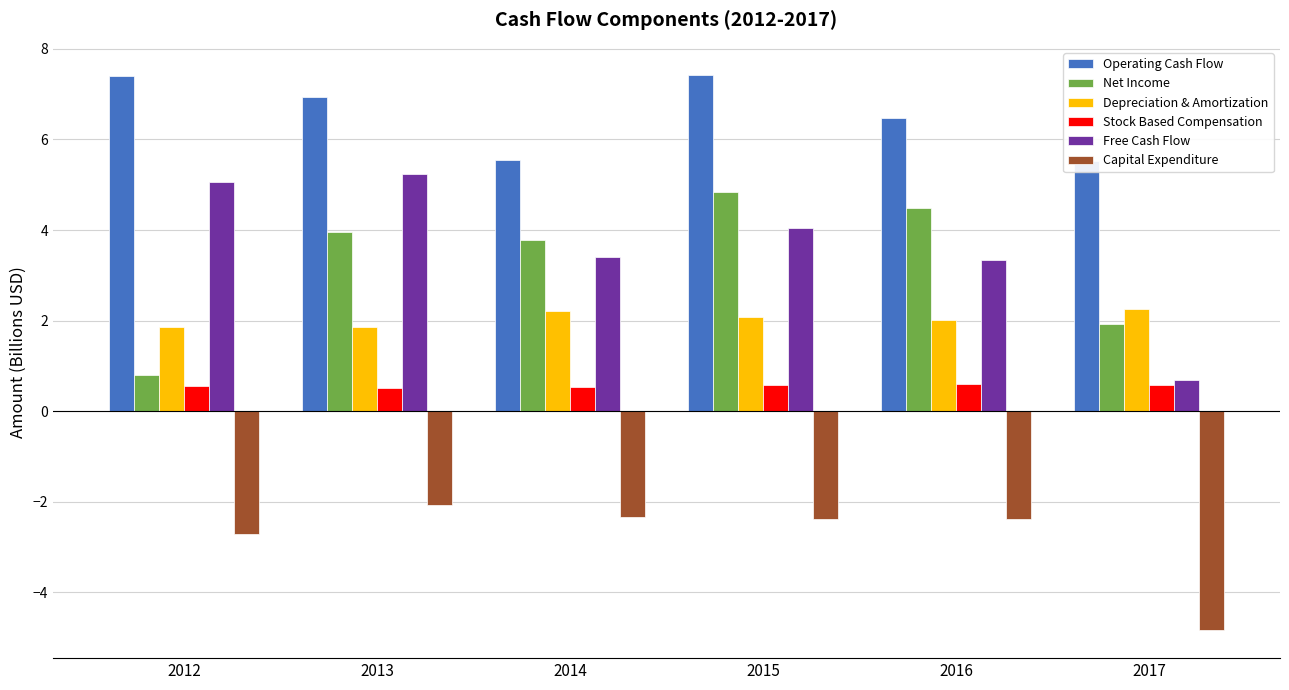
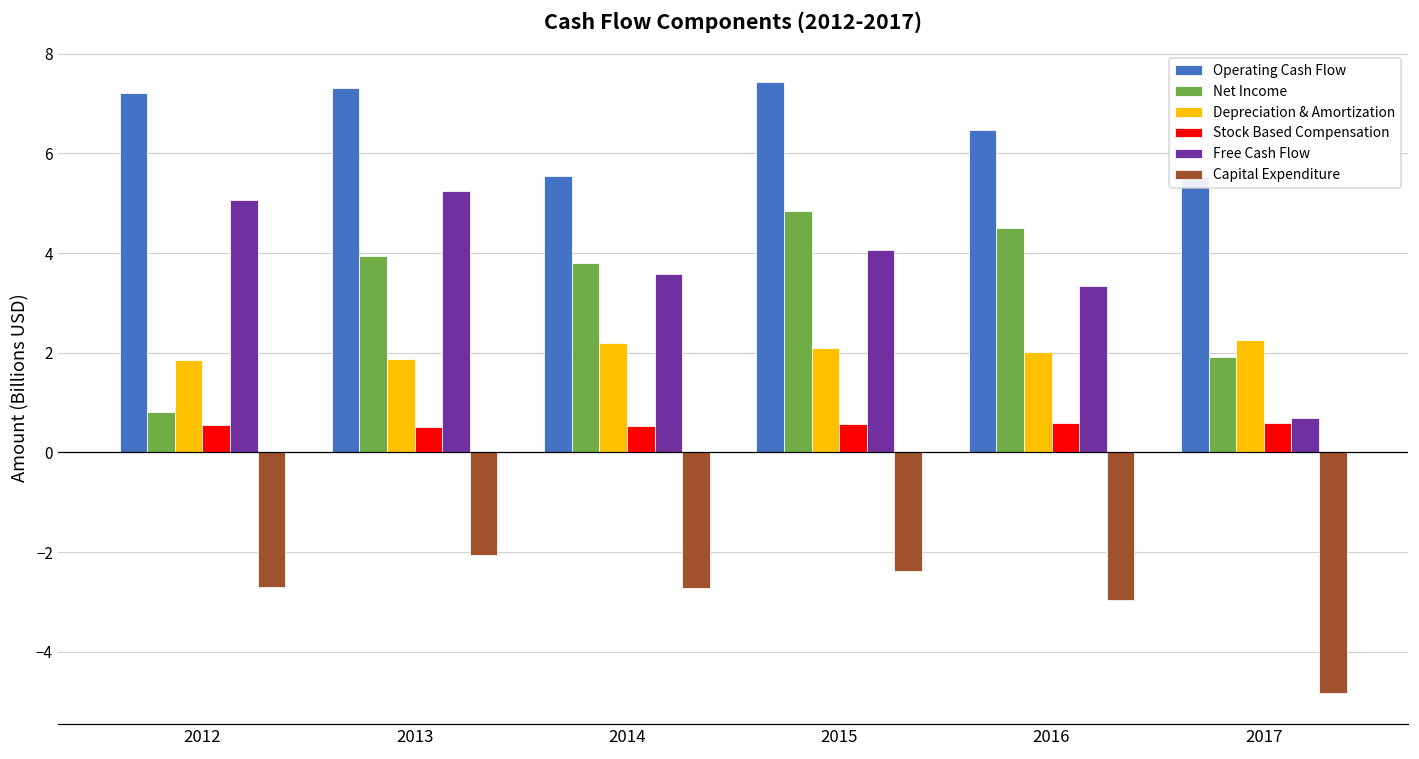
  {
    "Operating Cash Flow": {
-     "2012": 7.4,
-     "2013": 6.9,
+     "2012": 7.2,
+     "2013": 7.3,
      "2014": 5.5,
      "2015": 7.4,
      "2016": 6.5
    },
    "Net Income": {
      "2012": 0.8,
      "2013": 3.9,
      "2014": 3.8,
      "2015": 4.8,
      "2016": 4.5,
      "2017": 1.9
    },
    "Depreciation & Amortization": {
      "2012": 1.9,
      "2013": 1.9,
      "2014": 2.2,
      "2015": 2.1,
      "2016": 2.0,
      "2017": 2.3
    },
    "Stock Based Compensation": {
      "2012": 0.5,
      "2013": 0.5,
      "2014": 0.5,
      "2015": 0.6,
      "2016": 0.6,
      "2017": 0.6
    },
    "Free Cash Flow": {
      "2012": 5.1,
      "2013": 5.2,
-     "2014": 3.4,
+     "2014": 3.6,
      "2015": 4.1,
      "2016": 3.3,
      "2017": 0.7
    },
    "Capital Expenditure": {
      "2012": -2.7,
      "2013": -2.1,
-     "2014": -2.3,
+     "2014": -2.7,
      "2015": -2.4,
-     "2016": -2.4,
+     "2016": -3.0,
      "2017": -4.8
    }
  }
